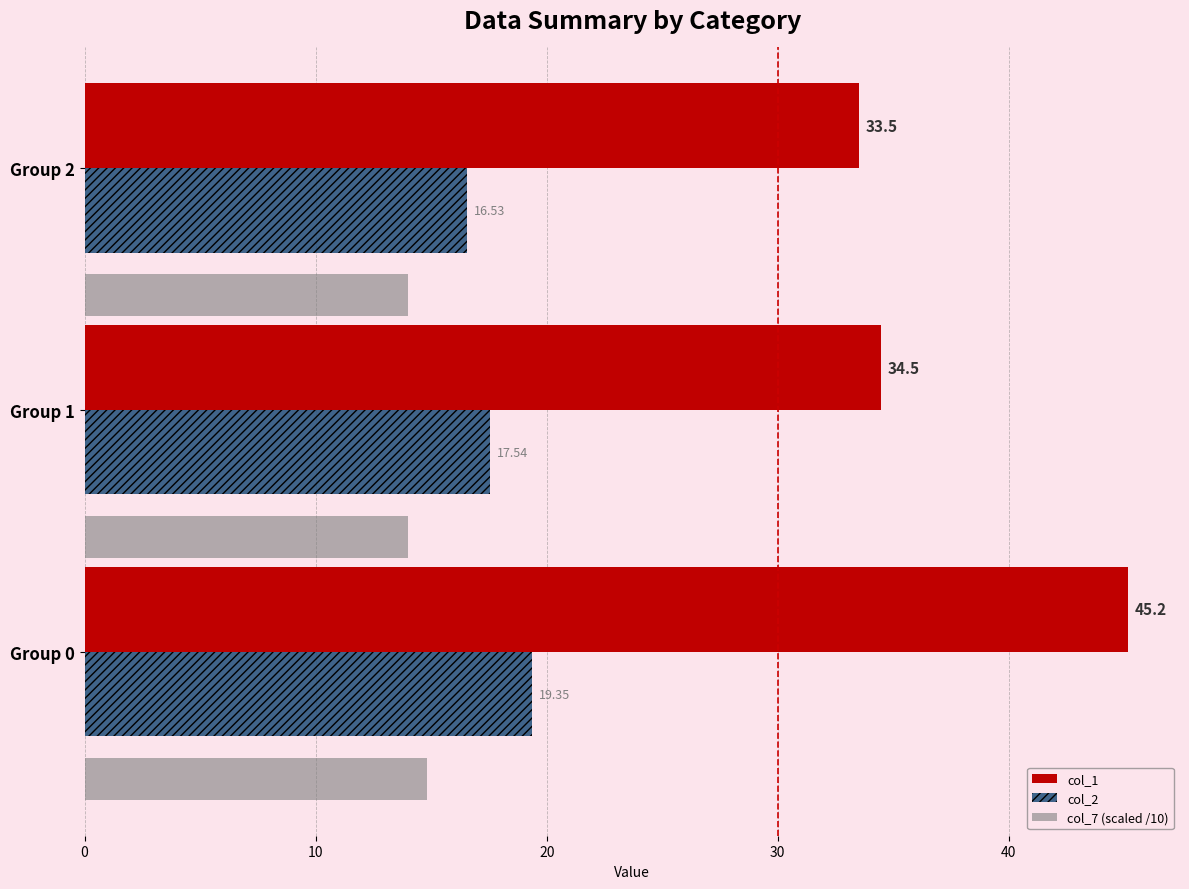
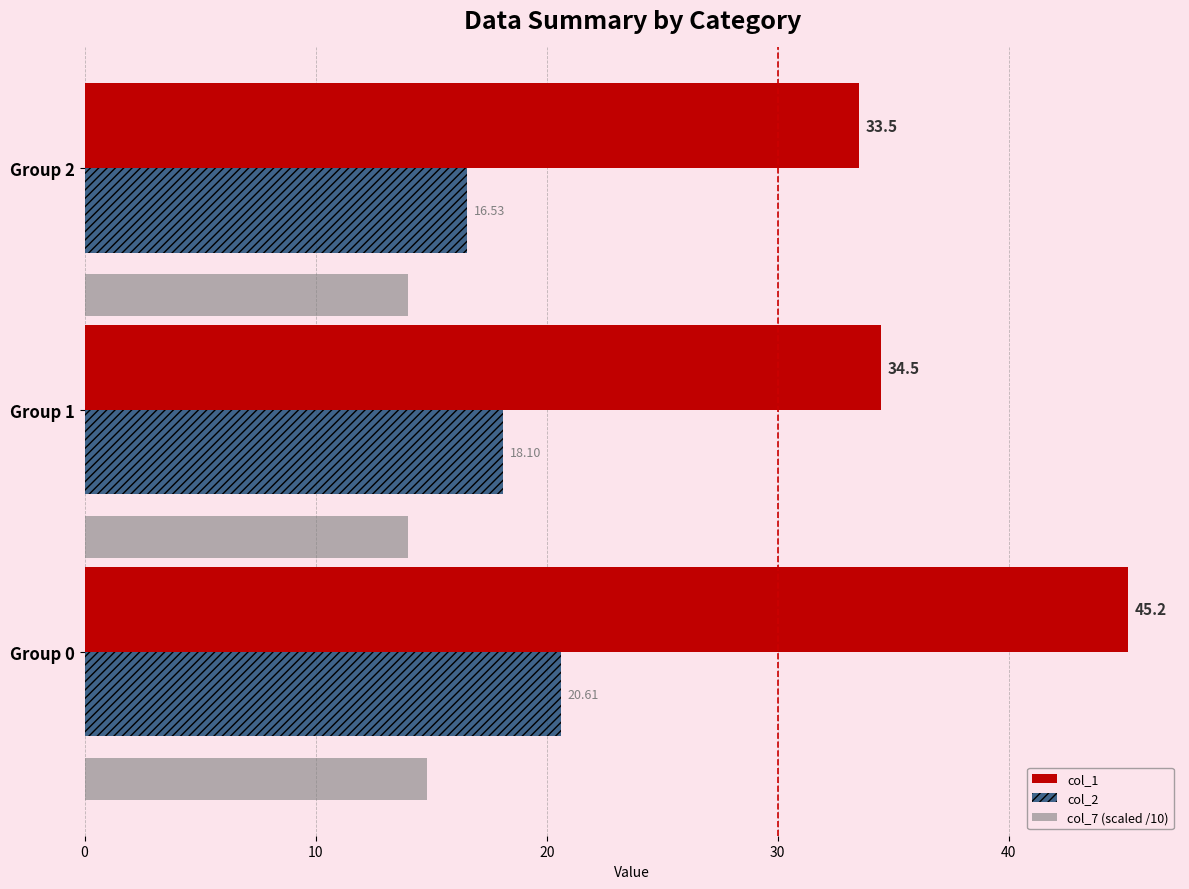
  {
    "col_1": {
      "Group 2": 33.5,
      "Group 1": 34.5,
      "Group 0": 45.2
    },
    "col_2": {
      "Group 2": 16.53,
-     "Group 1": 17.54,
-     "Group 0": 19.35
+     "Group 1": 18.10,
+     "Group 0": 20.61
    }
  }
